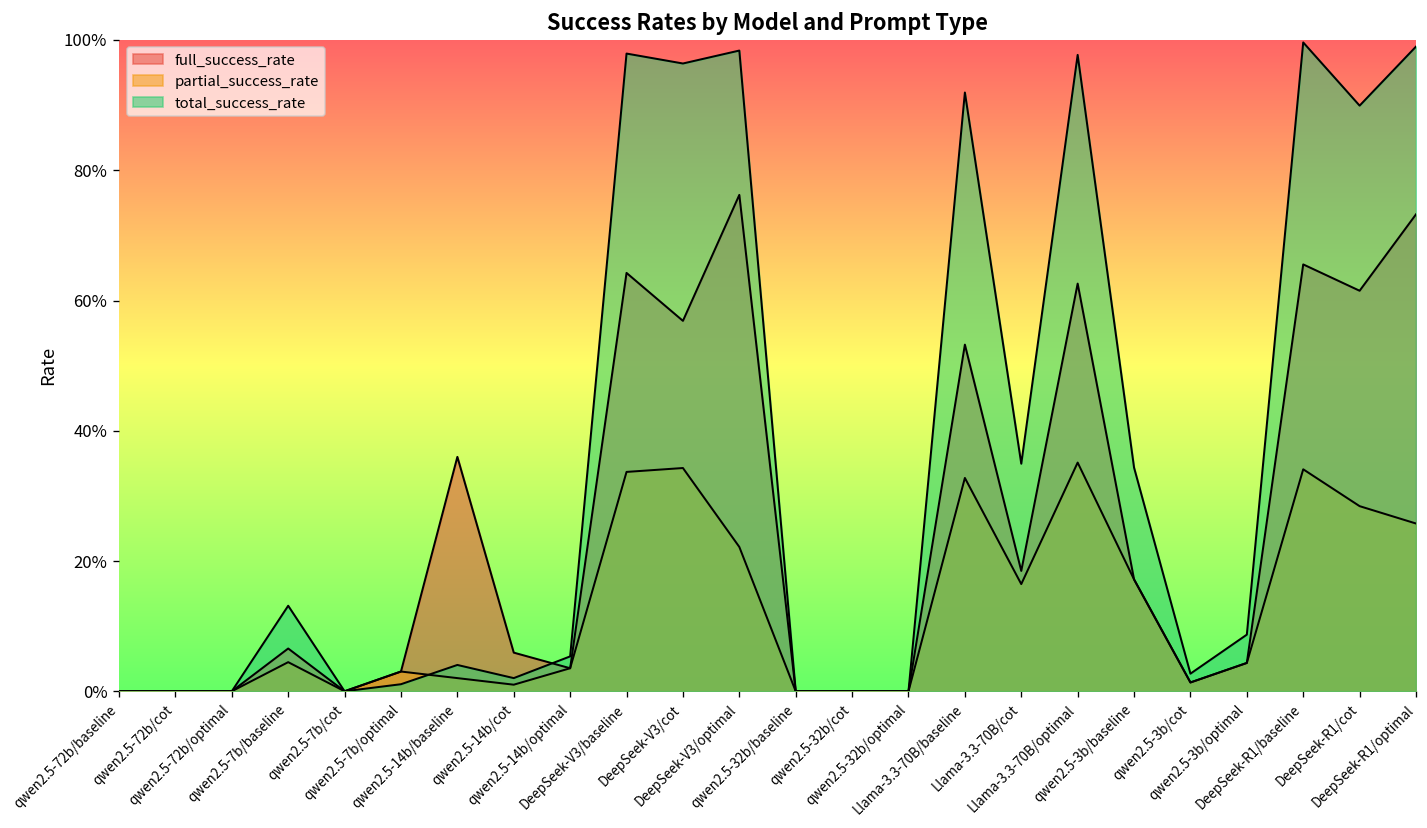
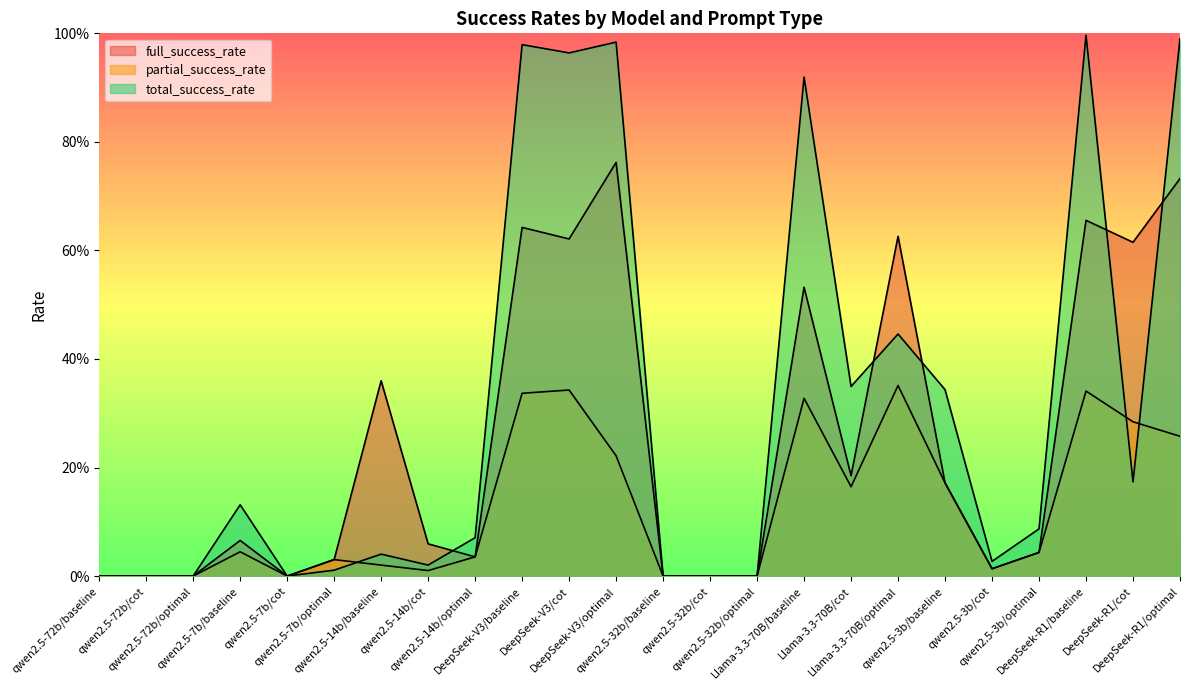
  {
    "full_success_rate": {
      "qwen2.5-7b/baseline": "7%",
      "qwen2.5-14b/baseline": "36%",
      "qwen2.5-14b/cot": "6%",
      "DeepSeek-V3/baseline": "64%",
-     "DeepSeek-V3/cot": "57%",
+     "DeepSeek-V3/cot": "62%",
      "DeepSeek-V3/optimal": "76%",
      "Llama-3.3-70B/baseline": "53%",
      "Llama-3.3-70B/cot": "18%",
      "Llama-3.3-70B/optimal": "63%",
      "DeepSeek-R1/baseline": "66%",
      "DeepSeek-R1/cot": "61%",
      "DeepSeek-R1/optimal": "73%"
    },
    "partial_success_rate": {
      "qwen2.5-7b/baseline": "4%",
      "qwen2.5-14b/baseline": "2%",
      "qwen2.5-14b/cot": "1%",
      "DeepSeek-V3/baseline": "34%",
      "DeepSeek-V3/cot": "34%",
      "DeepSeek-V3/optimal": "22%",
      "Llama-3.3-70B/baseline": "33%",
      "Llama-3.3-70B/cot": "16%",
      "Llama-3.3-70B/optimal": "35%",
      "DeepSeek-R1/baseline": "34%",
      "DeepSeek-R1/cot": "28%",
      "DeepSeek-R1/optimal": "26%"
    },
    "total_success_rate": {
      "qwen2.5-7b/baseline": "13%",
      "qwen2.5-7b/optimal": "1%",
      "qwen2.5-14b/baseline": "4%",
      "qwen2.5-14b/cot": "2%",
-     "qwen2.5-14b/optimal": "5%",
+     "qwen2.5-14b/optimal": "7%",
      "DeepSeek-V3/baseline": "98%",
      "DeepSeek-V3/cot": "96%",
      "DeepSeek-V3/optimal": "98%",
      "Llama-3.3-70B/baseline": "92%",
      "Llama-3.3-70B/cot": "35%",
-     "Llama-3.3-70B/optimal": "98%",
+     "Llama-3.3-70B/optimal": "45%",
      "qwen2.5-3b/baseline": "34%",
      "qwen2.5-3b/cot": "3%",
      "qwen2.5-3b/optimal": "9%",
      "DeepSeek-R1/baseline": "100%",
-     "DeepSeek-R1/cot": "90%",
+     "DeepSeek-R1/cot": "17%",
      "DeepSeek-R1/optimal": "99%"
    }
  }
